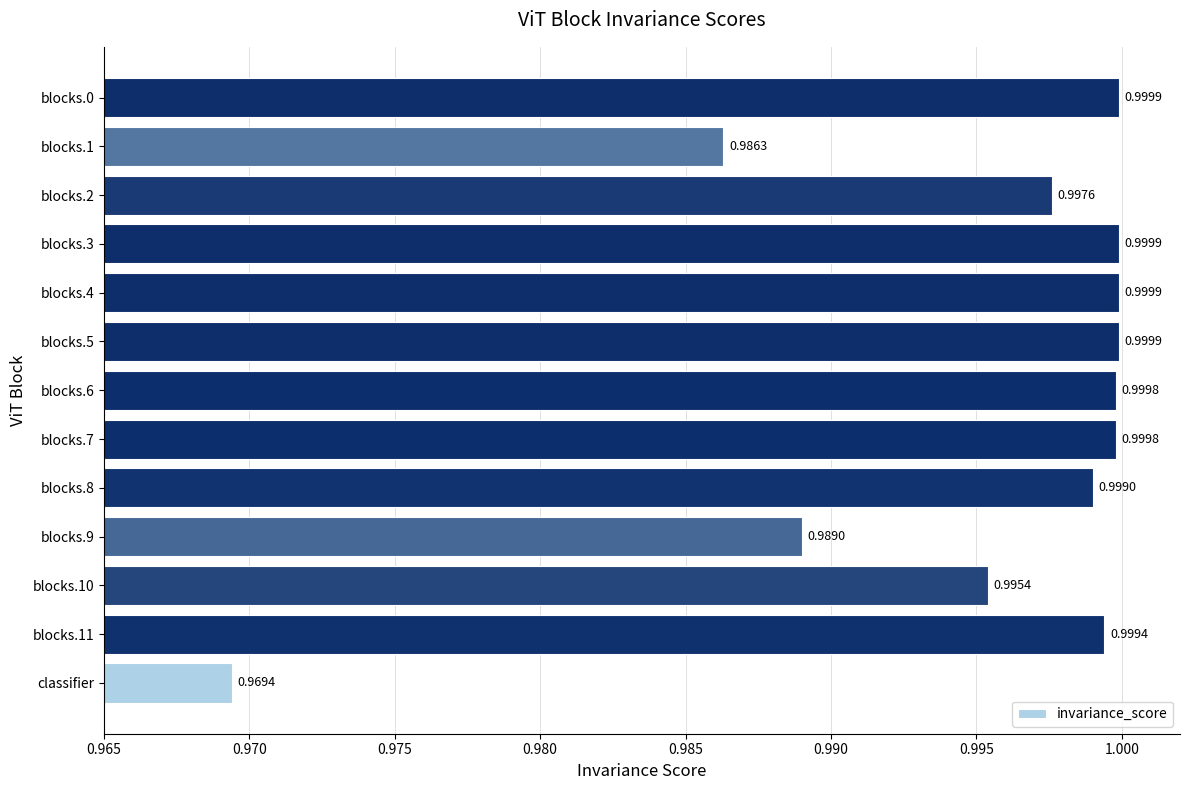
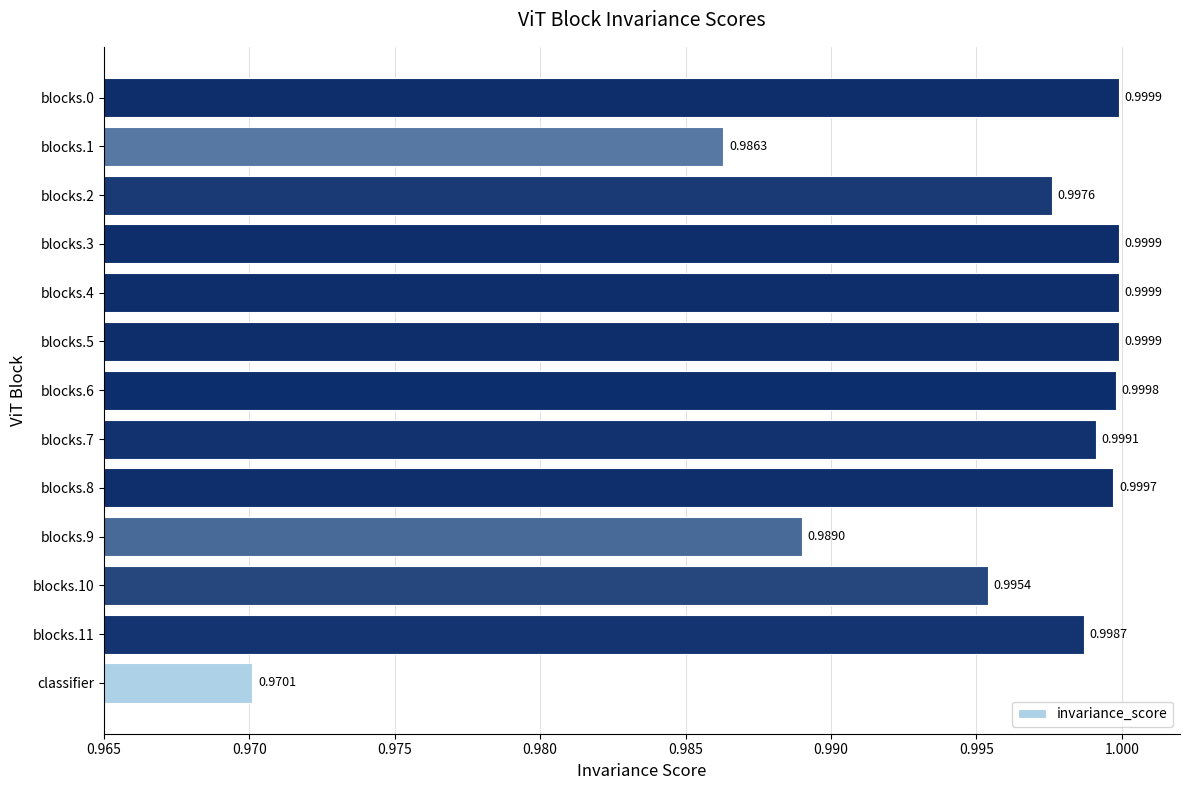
  {
    "blocks.0": 0.9999,
    "blocks.1": 0.9863,
    "blocks.2": 0.9976,
    "blocks.3": 0.9999,
    "blocks.4": 0.9999,
    "blocks.5": 0.9999,
    "blocks.6": 0.9998,
-   "blocks.7": 0.9998,
-   "blocks.8": 0.9990,
+   "blocks.7": 0.9991,
+   "blocks.8": 0.9997,
    "blocks.9": 0.9890,
    "blocks.10": 0.9954,
-   "blocks.11": 0.9994,
-   "classifier": 0.9694
+   "blocks.11": 0.9987,
+   "classifier": 0.9701
  }
